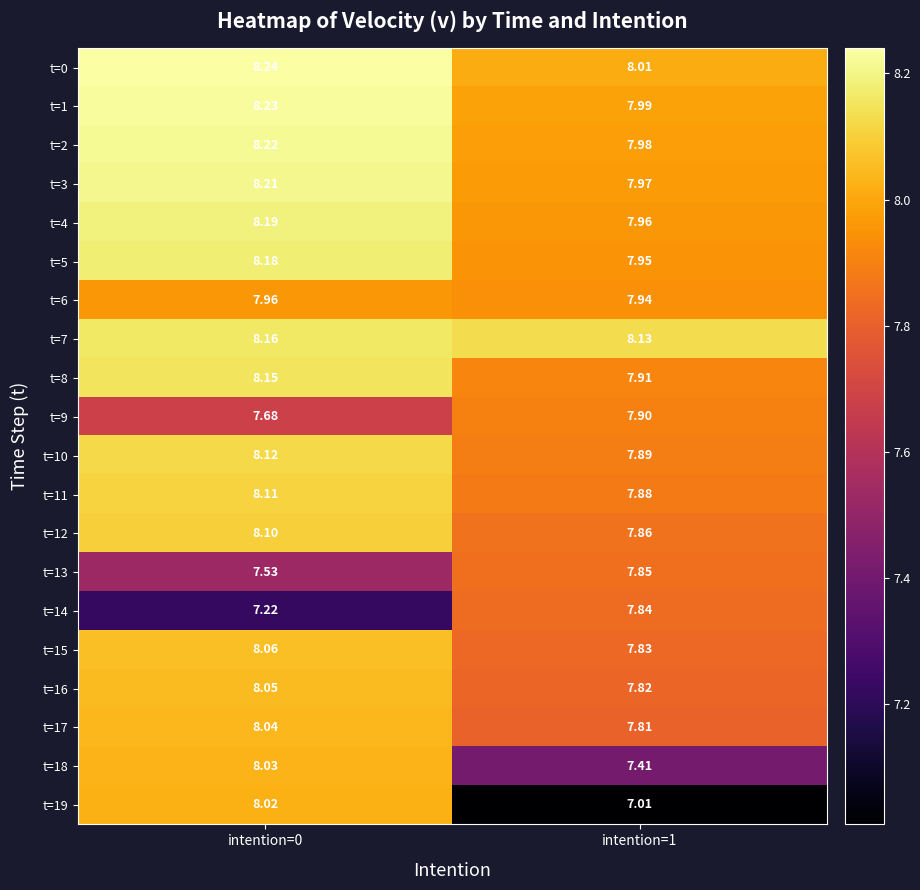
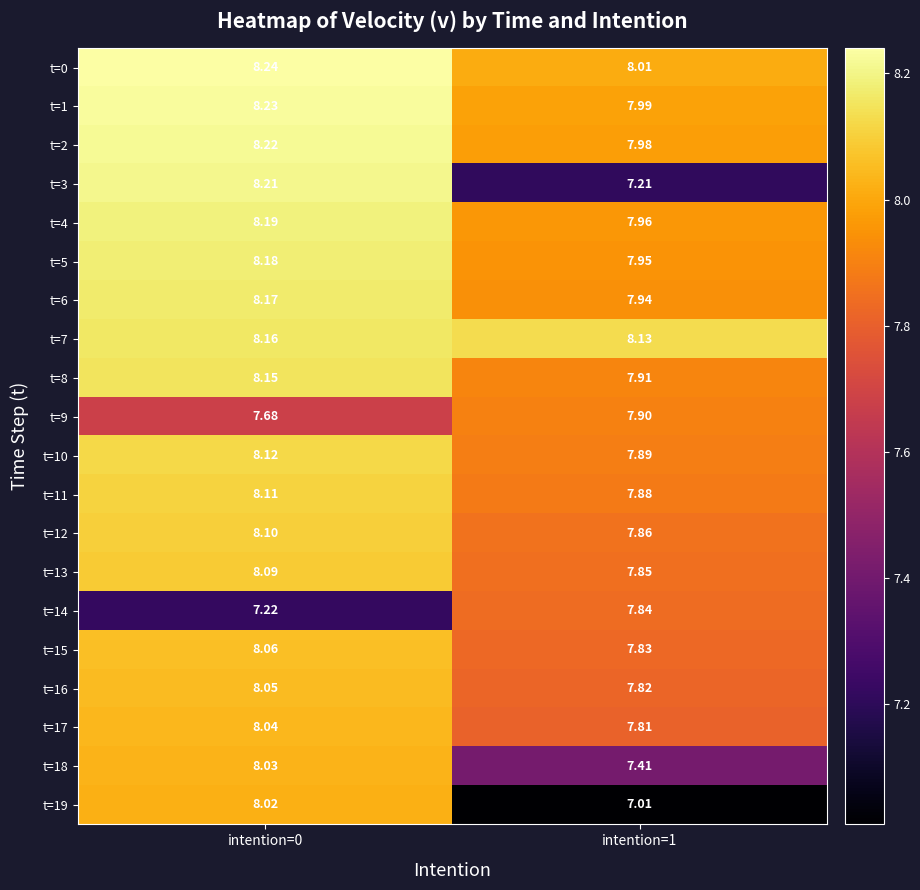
  {
    "t=0": {
      "intention=0": 8.24,
      "intention=1": 8.01
    },
    "t=1": {
      "intention=0": 8.23,
      "intention=1": 7.99
    },
    "t=2": {
      "intention=0": 8.22,
      "intention=1": 7.98
    },
    "t=3": {
      "intention=0": 8.21,
-     "intention=1": 7.97
+     "intention=1": 7.21
    },
    "t=4": {
      "intention=0": 8.19,
      "intention=1": 7.96
    },
    "t=5": {
      "intention=0": 8.18,
      "intention=1": 7.95
    },
    "t=6": {
-     "intention=0": 7.96,
+     "intention=0": 8.17,
      "intention=1": 7.94
    },
    "t=7": {
      "intention=0": 8.16,
      "intention=1": 8.13
    },
    "t=8": {
      "intention=0": 8.15,
      "intention=1": 7.91
    },
    "t=9": {
      "intention=0": 7.68,
      "intention=1": 7.90
    },
    "t=10": {
      "intention=0": 8.12,
      "intention=1": 7.89
    },
    "t=11": {
      "intention=0": 8.11,
      "intention=1": 7.88
    },
    "t=12": {
      "intention=0": 8.10,
      "intention=1": 7.86
    },
    "t=13": {
-     "intention=0": 7.53,
+     "intention=0": 8.09,
      "intention=1": 7.85
    },
    "t=14": {
      "intention=0": 7.22,
      "intention=1": 7.84
    },
    "t=15": {
      "intention=0": 8.06,
      "intention=1": 7.83
    },
    "t=16": {
      "intention=0": 8.05,
      "intention=1": 7.82
    },
    "t=17": {
      "intention=0": 8.04,
      "intention=1": 7.81
    },
    "t=18": {
      "intention=0": 8.03,
      "intention=1": 7.41
    },
    "t=19": {
      "intention=0": 8.02,
      "intention=1": 7.01
    }
  }
